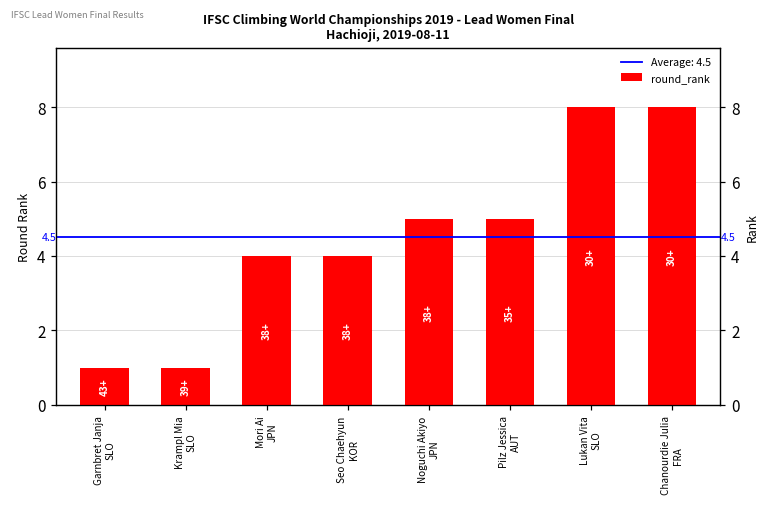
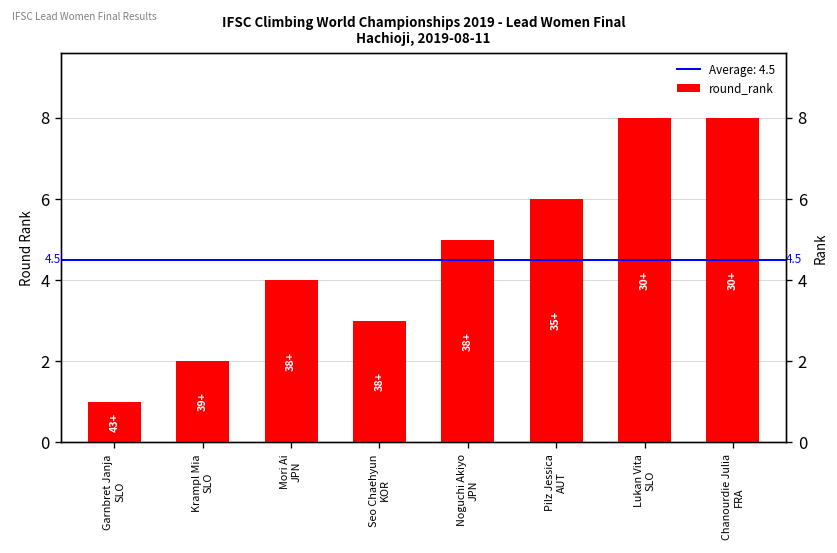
  {
-   "Krampl Mia SLO": 1,
-   "Seo Chaehyun KOR": 4,
-   "Pilz Jessica AUT": 5
+   "Krampl Mia SLO": 2,
+   "Seo Chaehyun KOR": 3,
+   "Pilz Jessica AUT": 6
  }
